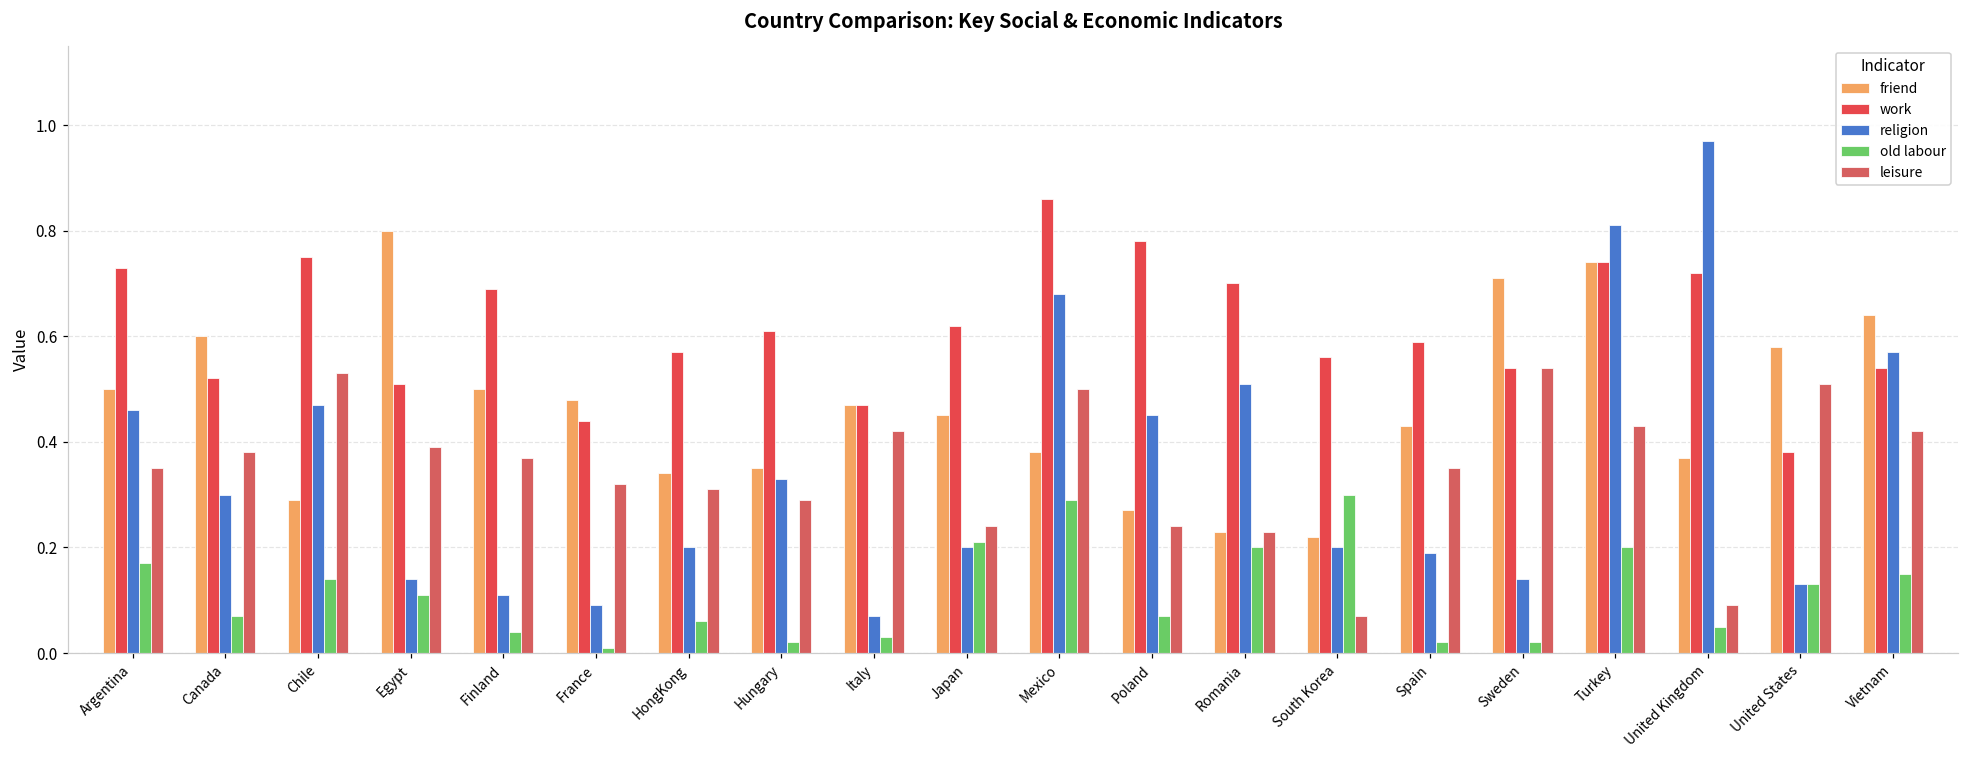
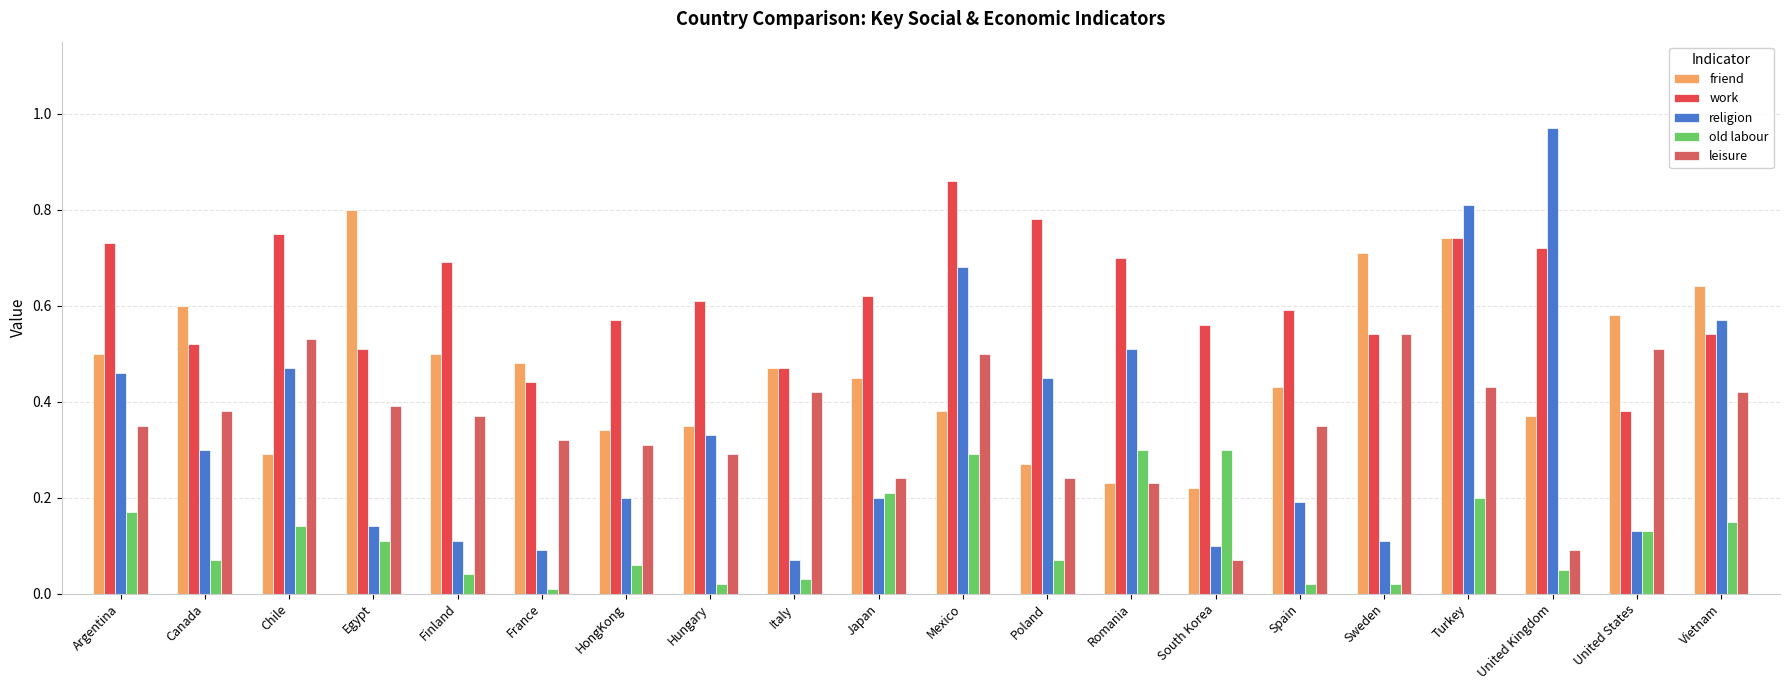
  {
    "friend": {
      "Argentina": 0.50,
      "Canada": 0.60,
      "Chile": 0.29,
      "Egypt": 0.80,
      "Finland": 0.50,
      "France": 0.48,
      "HongKong": 0.34,
      "Hungary": 0.35,
      "Italy": 0.47,
      "Japan": 0.45,
      "Mexico": 0.38,
      "Poland": 0.27,
      "Romania": 0.23,
      "South Korea": 0.22,
      "Spain": 0.43,
      "Sweden": 0.71,
      "Turkey": 0.74,
      "United Kingdom": 0.37,
      "United States": 0.58,
      "Vietnam": 0.64
    },
    "religion": {
      "Argentina": 0.46,
      "Canada": 0.30,
      "Chile": 0.47,
      "Egypt": 0.14,
      "Finland": 0.11,
      "France": 0.09,
      "HongKong": 0.20,
      "Hungary": 0.33,
      "Italy": 0.07,
      "Japan": 0.20,
      "Mexico": 0.68,
      "Poland": 0.45,
      "Romania": 0.51,
-     "South Korea": 0.2,
+     "South Korea": 0.1,
      "Spain": 0.19,
-     "Sweden": 0.14,
+     "Sweden": 0.11,
      "Turkey": 0.81,
      "United Kingdom": 0.97,
      "United States": 0.13,
      "Vietnam": 0.57
    },
    "old labour": {
      "Argentina": 0.17,
      "Canada": 0.07,
      "Chile": 0.14,
      "Egypt": 0.11,
      "Finland": 0.04,
      "France": 0.01,
      "HongKong": 0.06,
      "Hungary": 0.02,
      "Italy": 0.03,
      "Japan": 0.21,
      "Mexico": 0.29,
      "Poland": 0.07,
-     "Romania": 0.2,
+     "Romania": 0.3,
      "South Korea": 0.3,
      "Spain": 0.02,
      "Sweden": 0.02,
      "Turkey": 0.2,
      "United Kingdom": 0.05,
      "United States": 0.13,
      "Vietnam": 0.15
    }
  }
